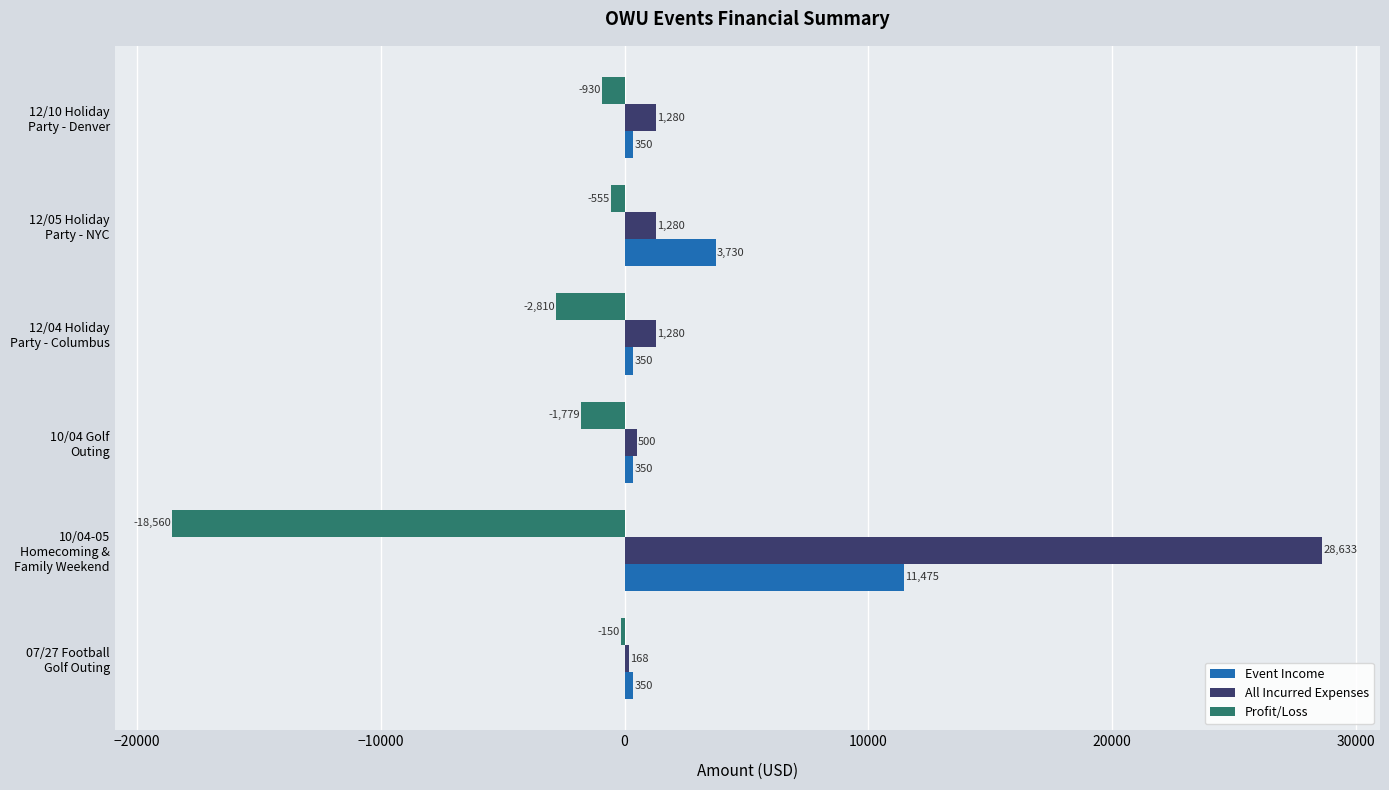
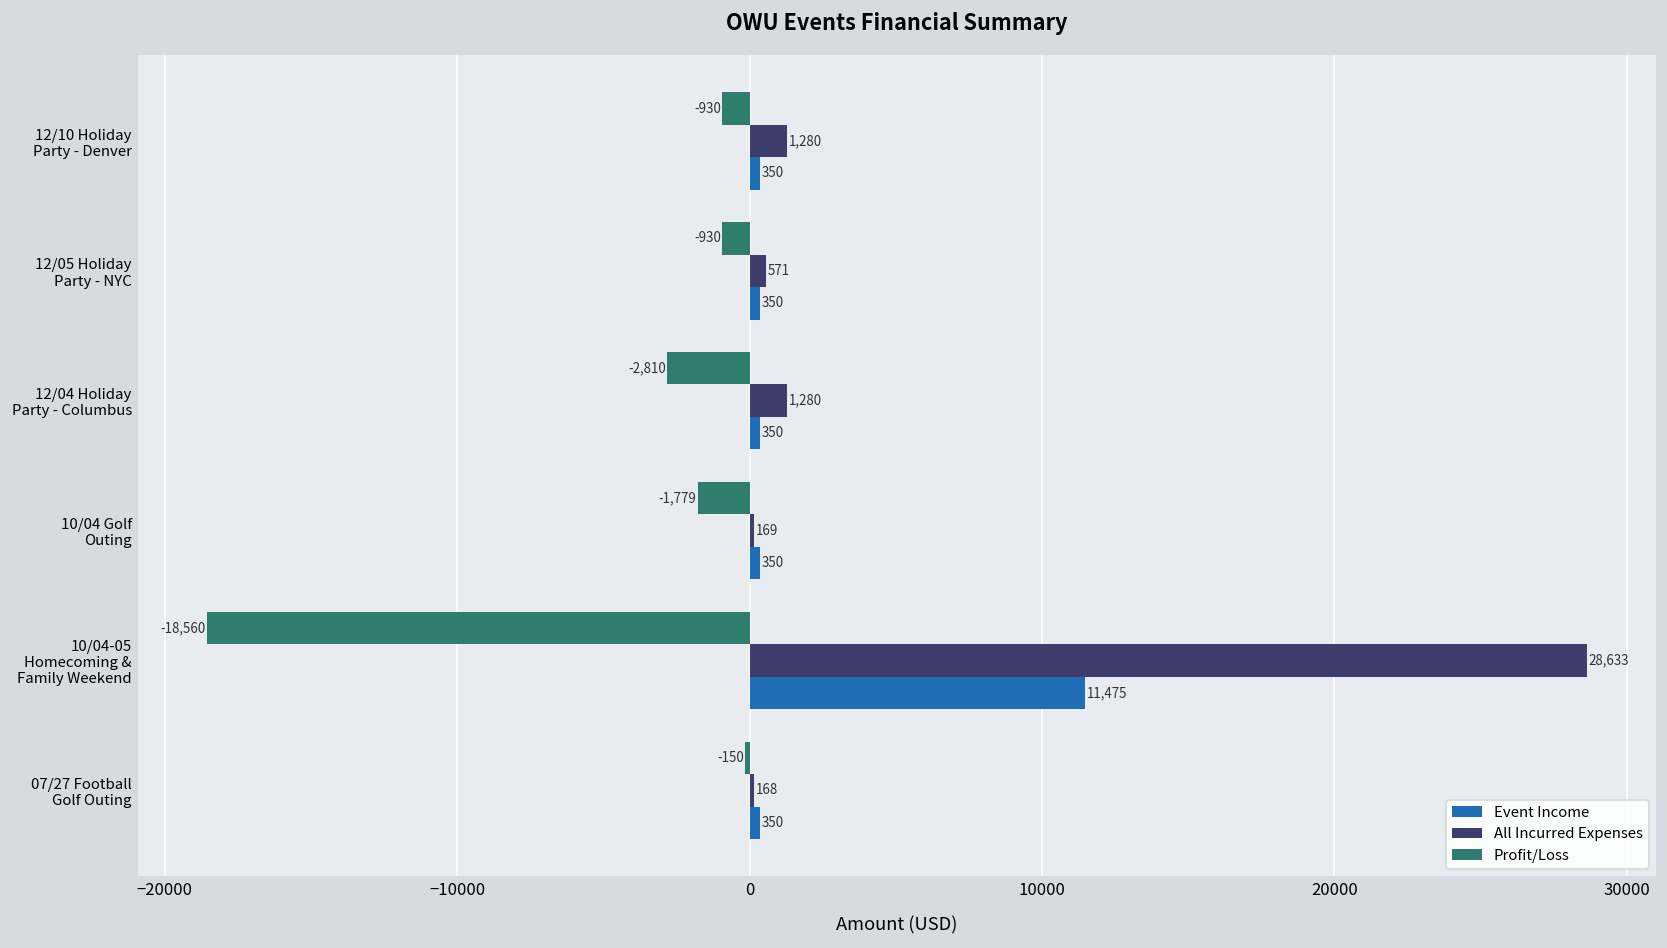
  {
    "Event Income": {
      "12/10 Holiday Party - Denver": "350",
-     "12/05 Holiday Party - NYC": "3,730",
+     "12/05 Holiday Party - NYC": "350",
      "12/04 Holiday Party - Columbus": "350",
      "10/04 Golf Outing": "350",
      "10/04-05 Homecoming & Family Weekend": "11,475",
      "07/27 Football Golf Outing": "350"
    },
    "All Incurred Expenses": {
      "12/10 Holiday Party - Denver": "1,280",
-     "12/05 Holiday Party - NYC": "1,280",
+     "12/05 Holiday Party - NYC": "571",
      "12/04 Holiday Party - Columbus": "1,280",
-     "10/04 Golf Outing": "500",
+     "10/04 Golf Outing": "169",
      "10/04-05 Homecoming & Family Weekend": "28,633",
      "07/27 Football Golf Outing": "168"
    },
    "Profit/Loss": {
      "12/10 Holiday Party - Denver": "-930",
-     "12/05 Holiday Party - NYC": "-555",
+     "12/05 Holiday Party - NYC": "-930",
      "12/04 Holiday Party - Columbus": "-2,810",
      "10/04 Golf Outing": "-1,779",
      "10/04-05 Homecoming & Family Weekend": "-18,560",
      "07/27 Football Golf Outing": "-150"
    }
  }
